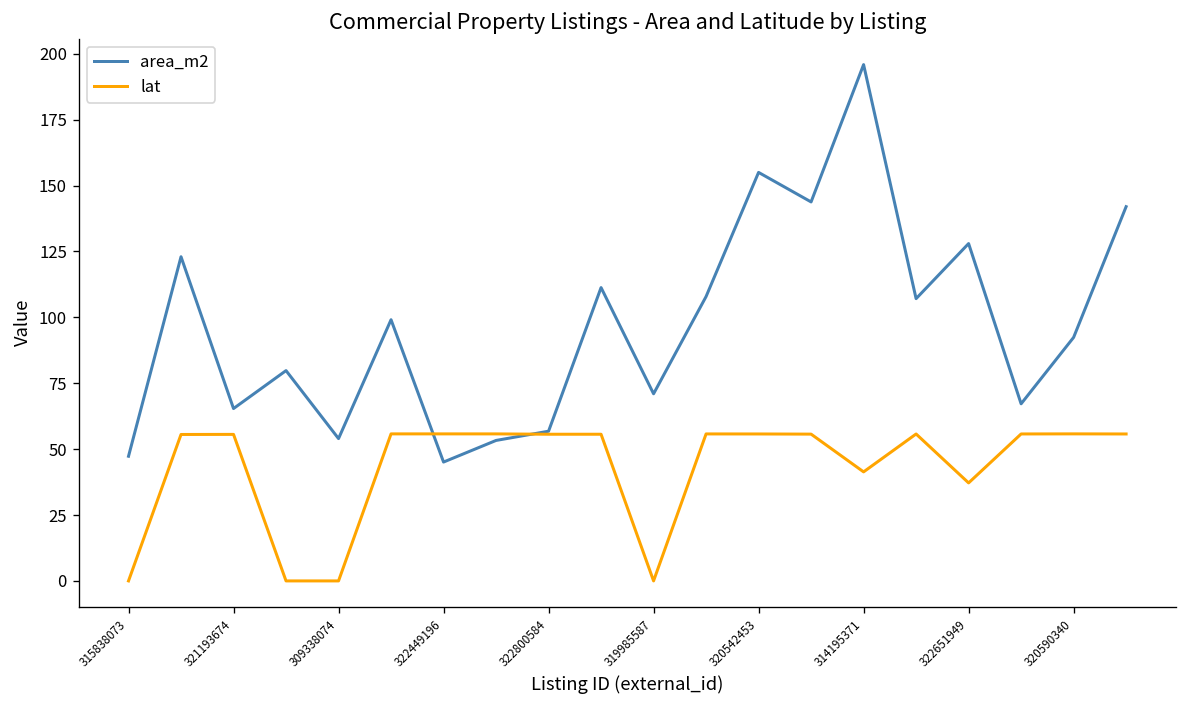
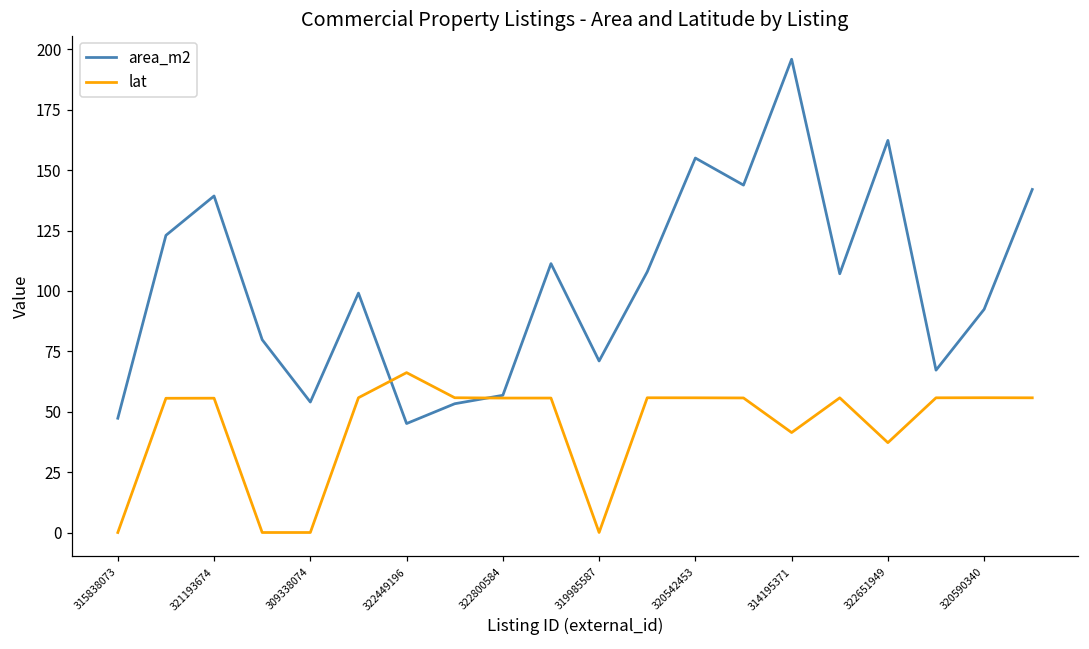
  {
    "area_m2": {
      "315838073": 47,
-     "321193674": 65,
+     "321193674": 139,
      "309338074": 54,
      "322449196": 45,
      "322800584": 57,
      "319985587": 71,
      "320542453": 155,
      "314195371": 196,
-     "322651949": 128,
+     "322651949": 162,
      "320590340": 92
    },
    "lat": {
      "315838073": 0,
      "321193674": 56,
      "309338074": 0,
-     "322449196": 56,
+     "322449196": 66,
      "322800584": 56,
      "319985587": 0,
      "320542453": 56,
      "314195371": 41,
      "322651949": 37,
      "320590340": 56
    }
  }
